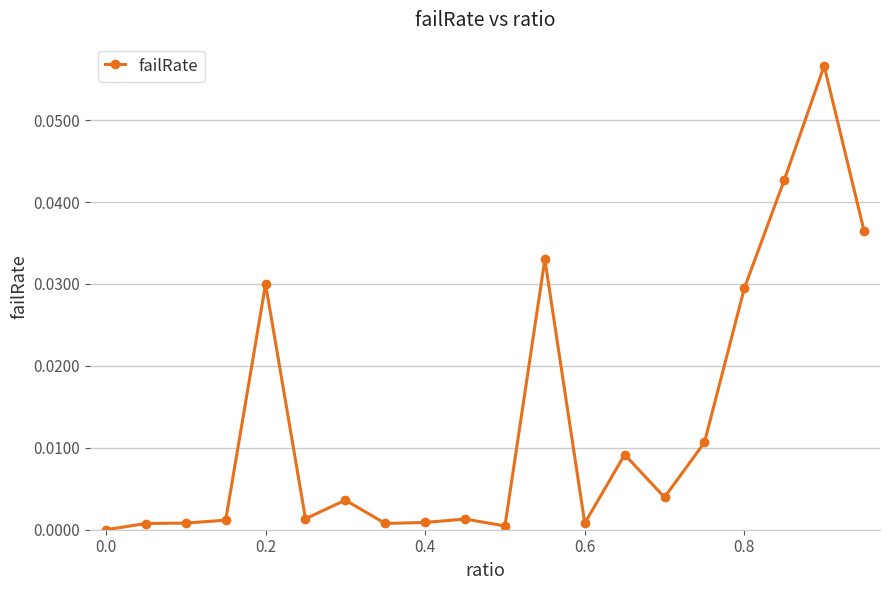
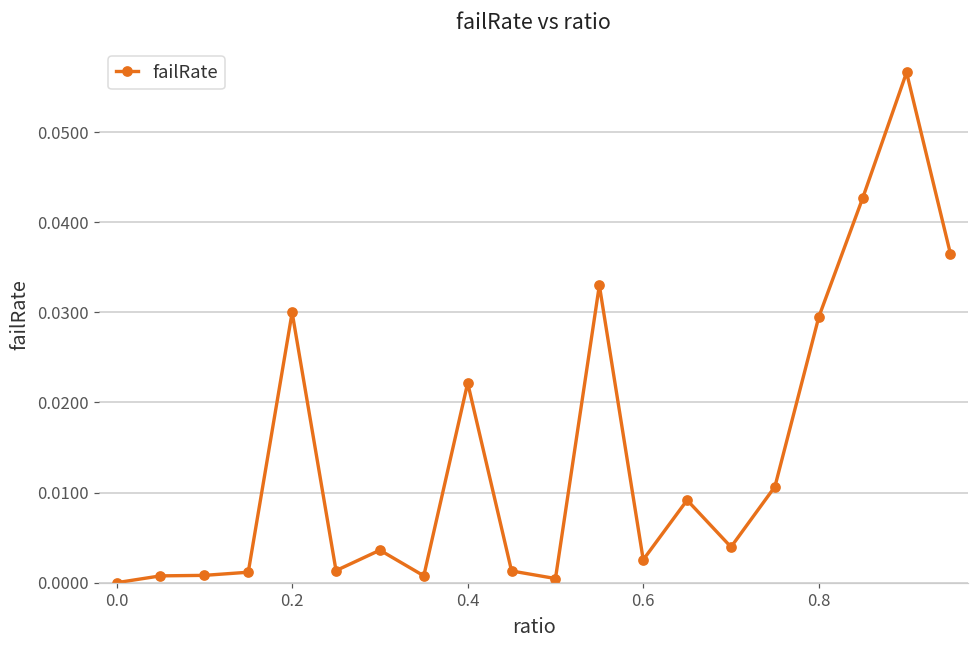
  {
    "0.0": 0.000,
    "0.2": 0.030,
-   "0.4": 0.001,
-   "0.6": 0.001,
+   "0.4": 0.022,
+   "0.6": 0.003,
    "0.8": 0.029
  }
